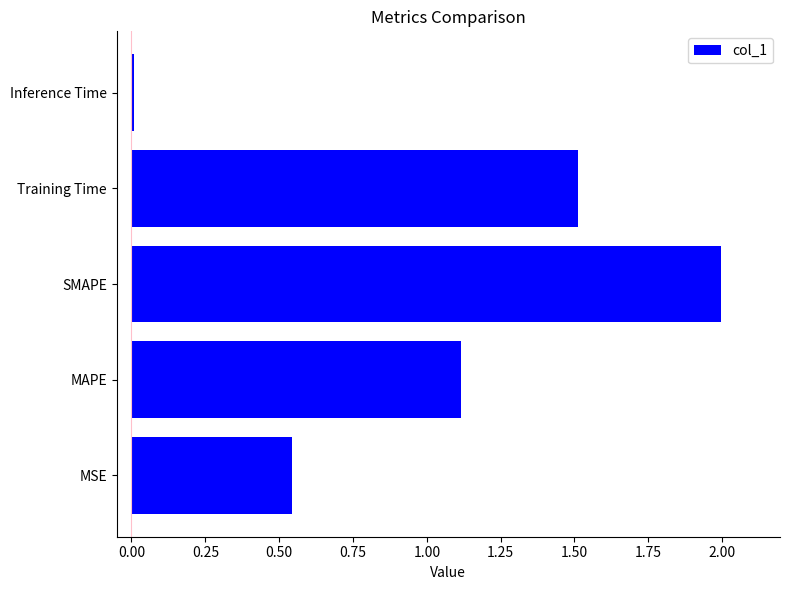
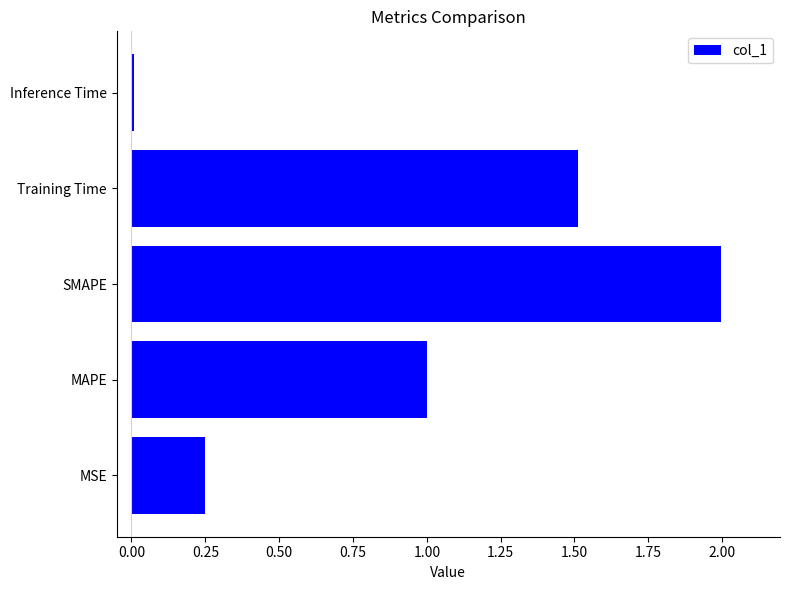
  {
    "Training Time": 1.51,
    "SMAPE": 2.00,
-   "MAPE": 1.12,
-   "MSE": 0.54
+   "MAPE": 1.00,
+   "MSE": 0.25
  }
